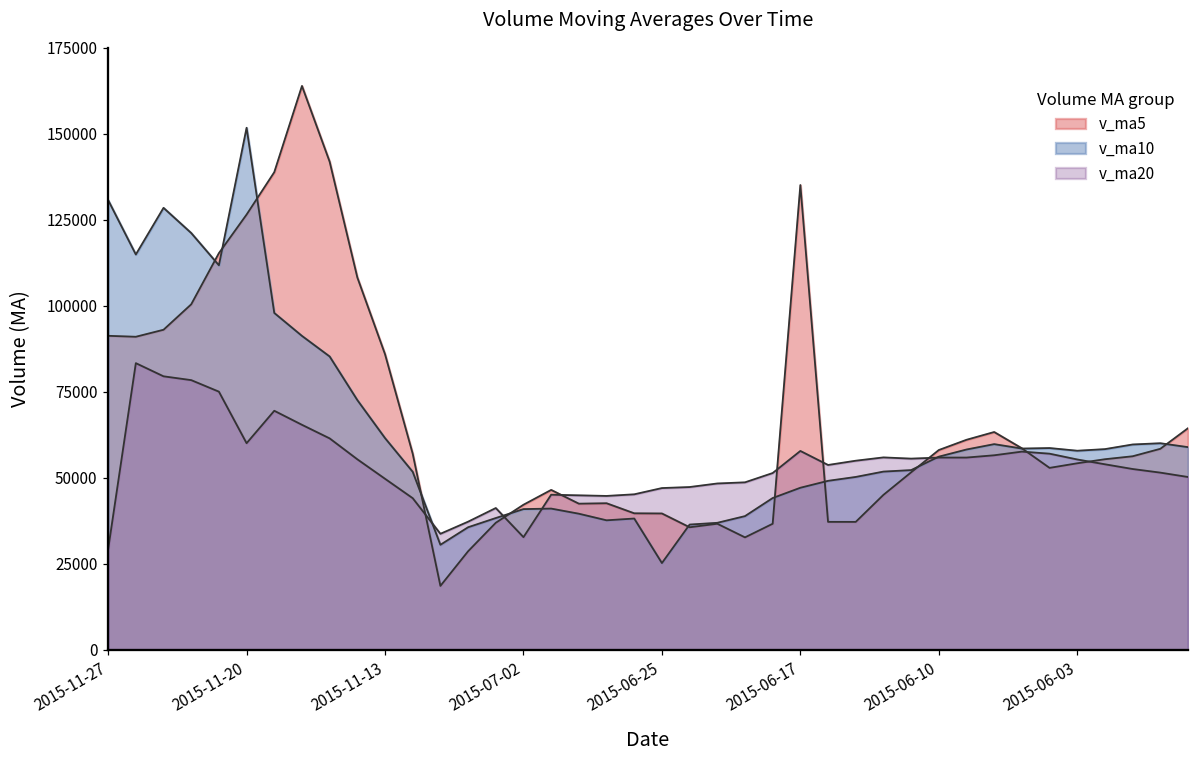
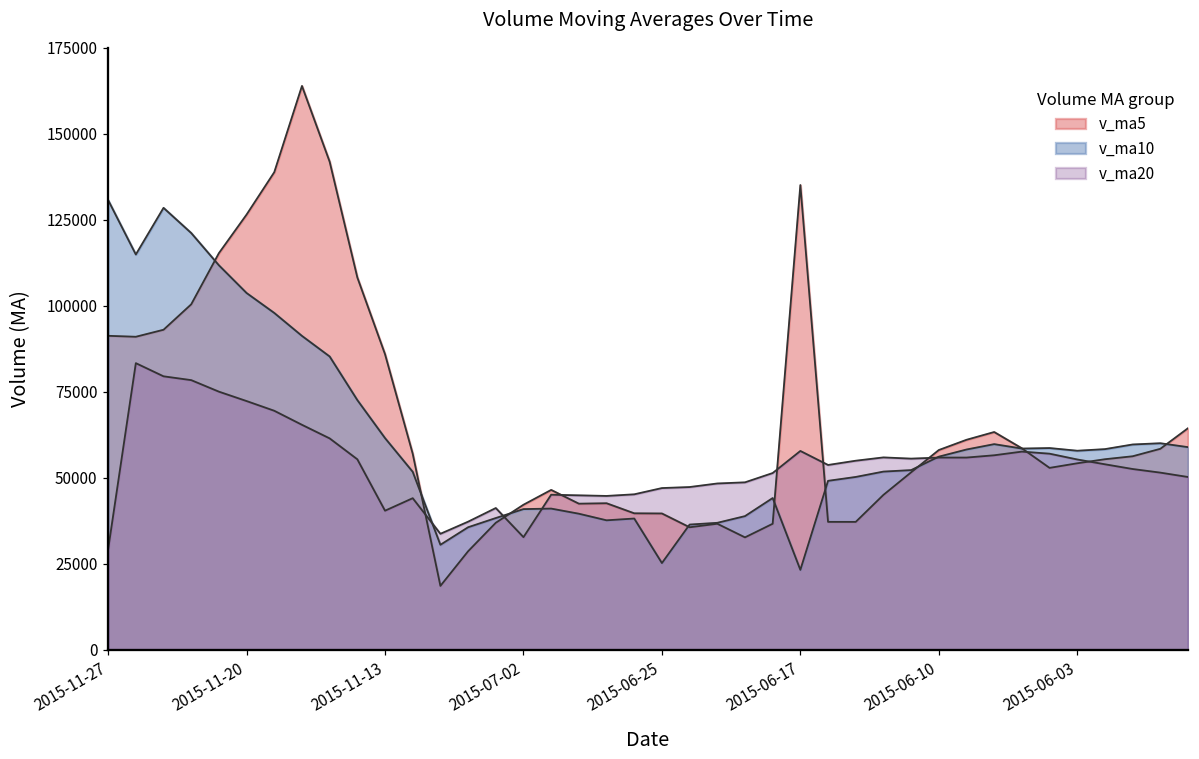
  {
    "v_ma5": {
      "2015-11-27": 91000,
      "2015-11-20": 127000,
      "2015-11-13": 86000,
      "2015-07-02": 42000,
      "2015-06-25": 40000,
      "2015-06-17": 135000,
      "2015-06-10": 58000,
      "2015-06-03": 54000
    },
    "v_ma10": {
      "2015-11-27": 131000,
-     "2015-11-20": 152000,
+     "2015-11-20": 104000,
      "2015-11-13": 61000,
      "2015-07-02": 41000,
      "2015-06-25": 25000,
-     "2015-06-17": 47000,
+     "2015-06-17": 23000,
      "2015-06-03": 58000
    },
    "v_ma20": {
      "2015-11-27": 29000,
-     "2015-11-20": 60000,
-     "2015-11-13": 50000,
+     "2015-11-20": 72000,
+     "2015-11-13": 40000,
      "2015-07-02": 33000,
      "2015-06-25": 47000,
      "2015-06-17": 58000,
      "2015-06-03": 55000
    }
  }
